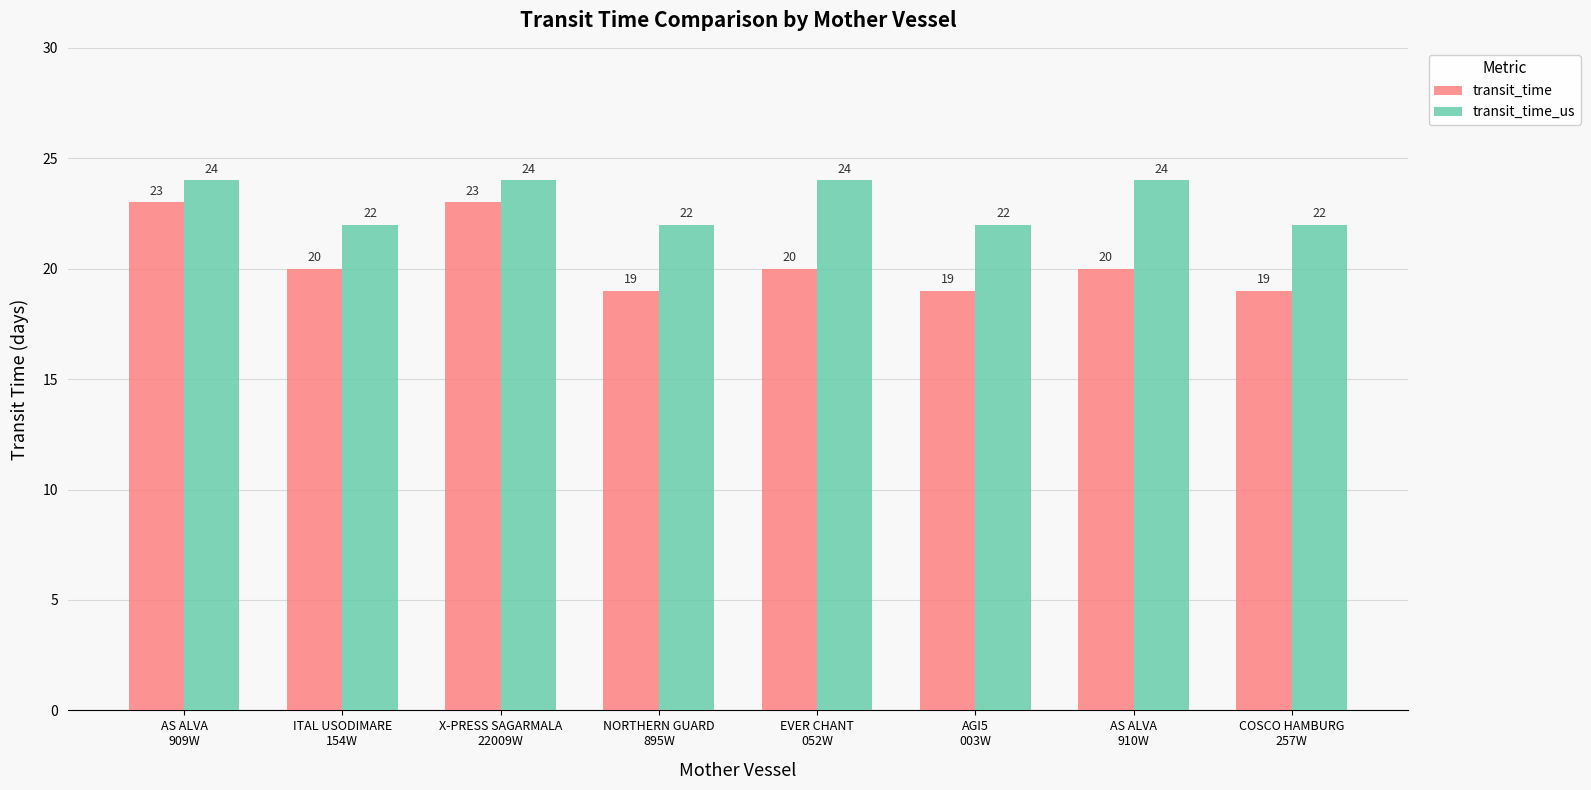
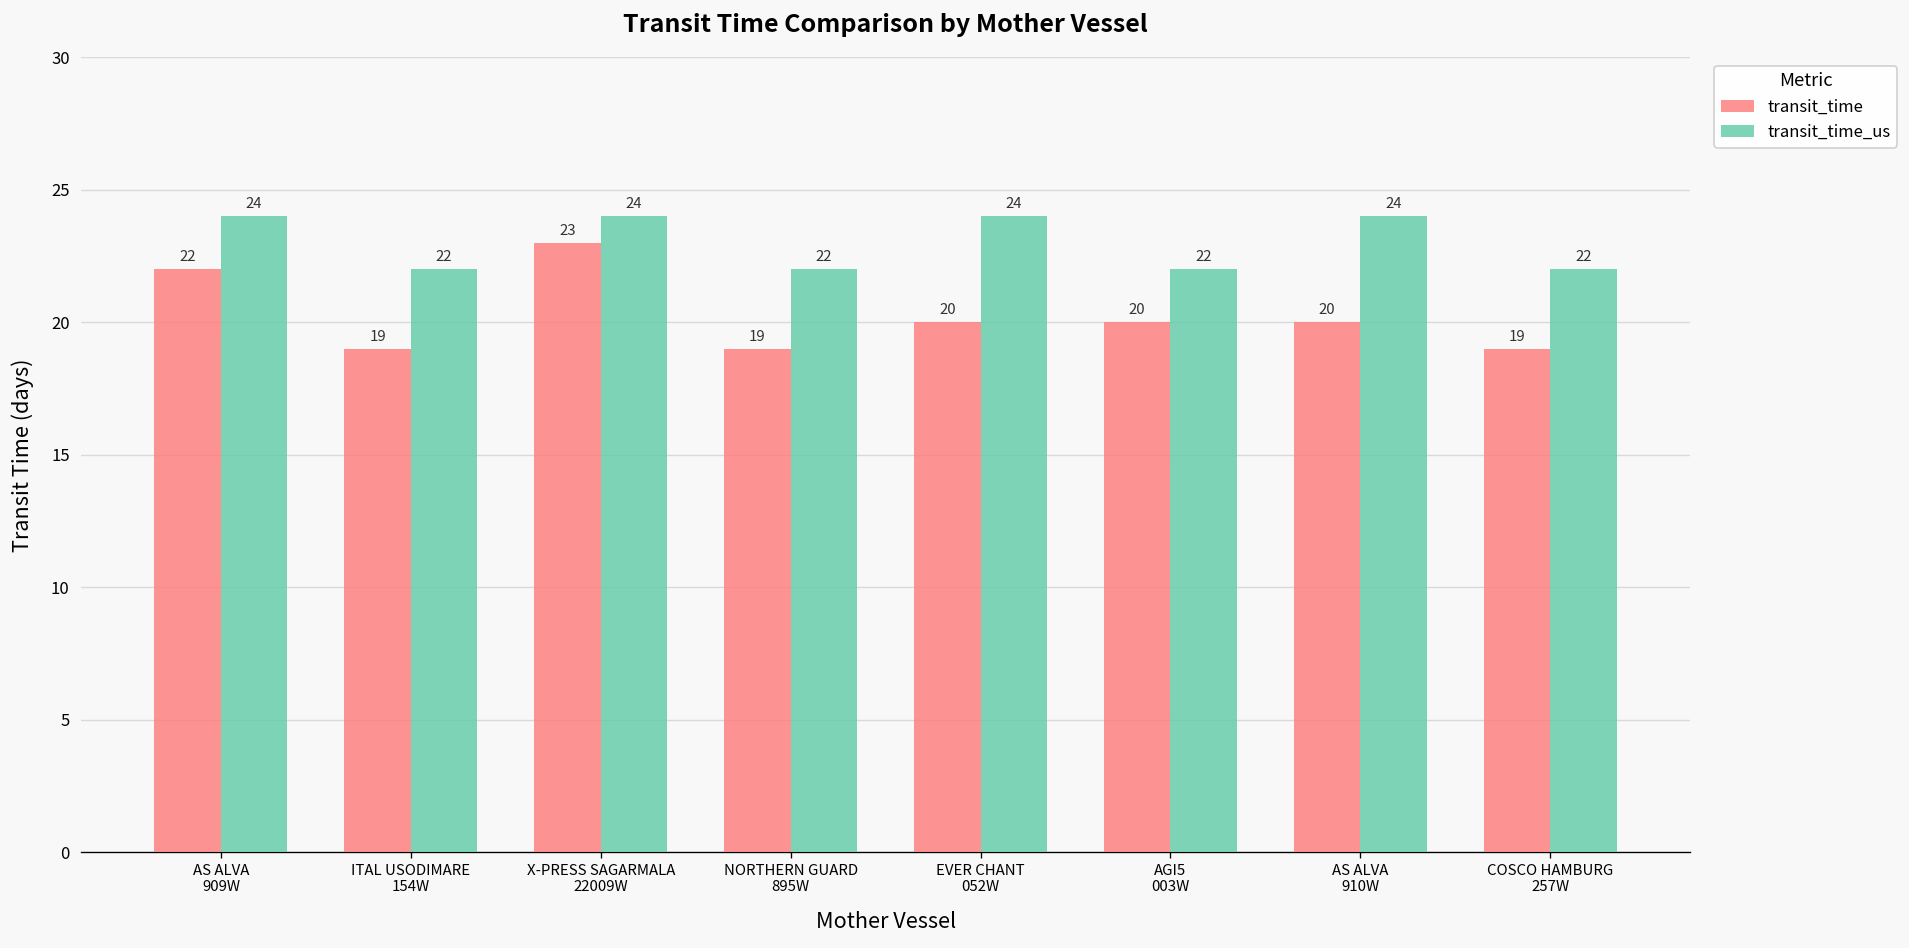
  {
    "transit_time": {
-     "AS ALVA 909W": 23,
-     "ITAL USODIMARE 154W": 20,
+     "AS ALVA 909W": 22,
+     "ITAL USODIMARE 154W": 19,
      "X-PRESS SAGARMALA 22009W": 23,
      "NORTHERN GUARD 895W": 19,
      "EVER CHANT 052W": 20,
-     "AGI5 003W": 19,
+     "AGI5 003W": 20,
      "AS ALVA 910W": 20,
      "COSCO HAMBURG 257W": 19
    },
    "transit_time_us": {
      "AS ALVA 909W": 24,
      "ITAL USODIMARE 154W": 22,
      "X-PRESS SAGARMALA 22009W": 24,
      "NORTHERN GUARD 895W": 22,
      "EVER CHANT 052W": 24,
      "AGI5 003W": 22,
      "AS ALVA 910W": 24,
      "COSCO HAMBURG 257W": 22
    }
  }
